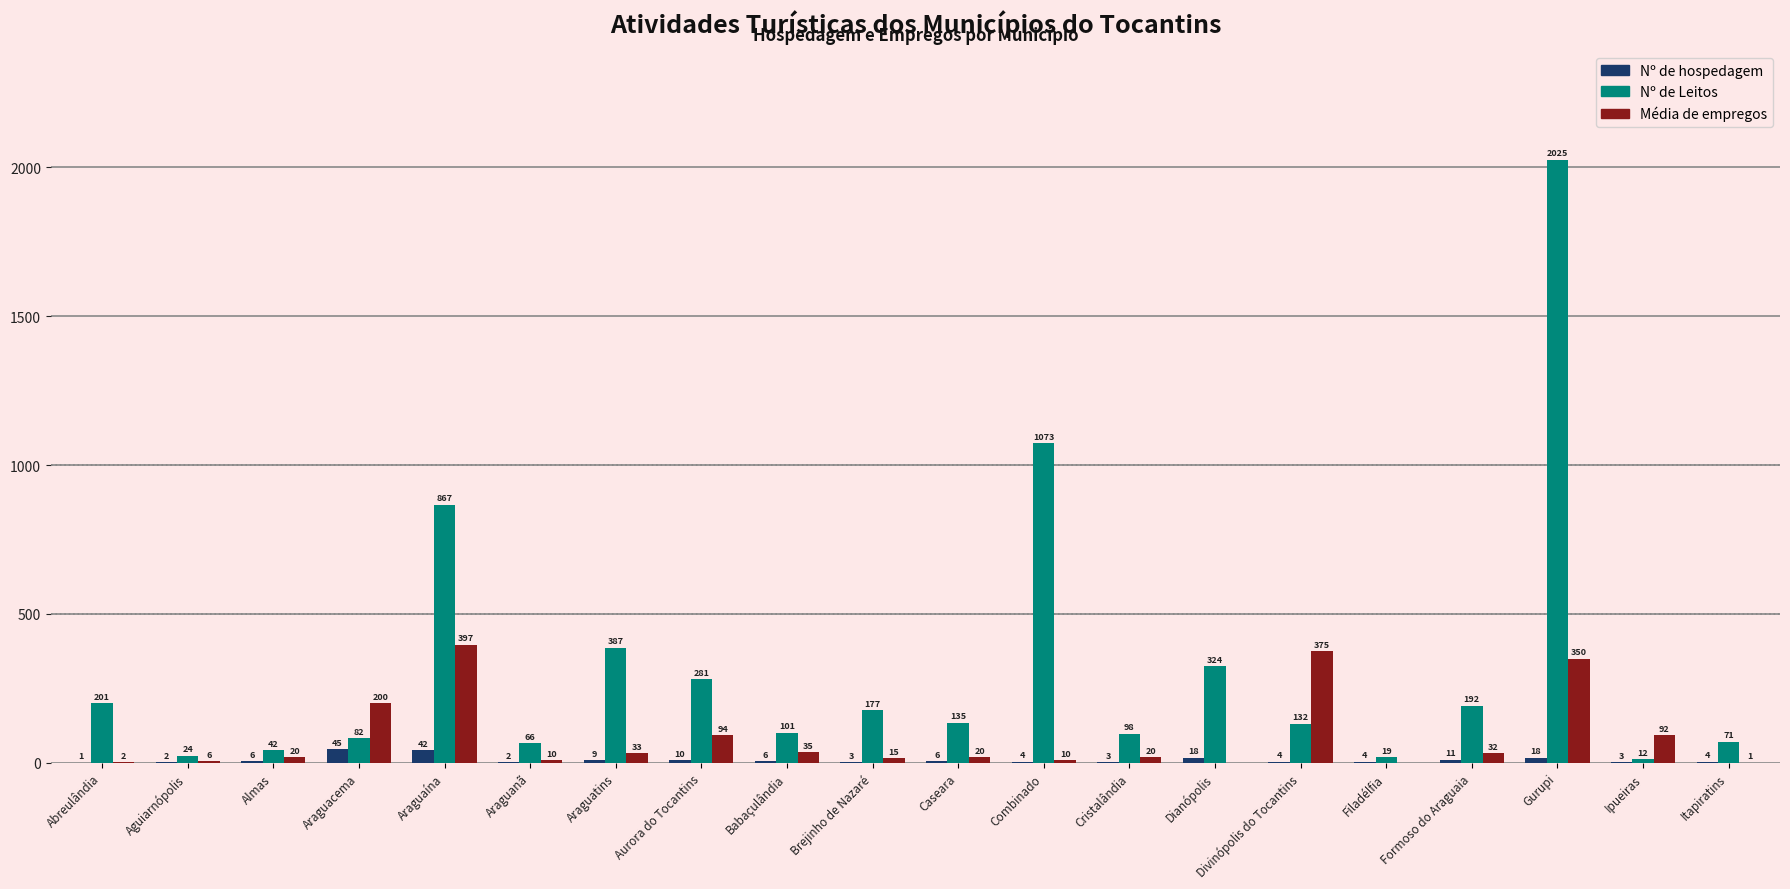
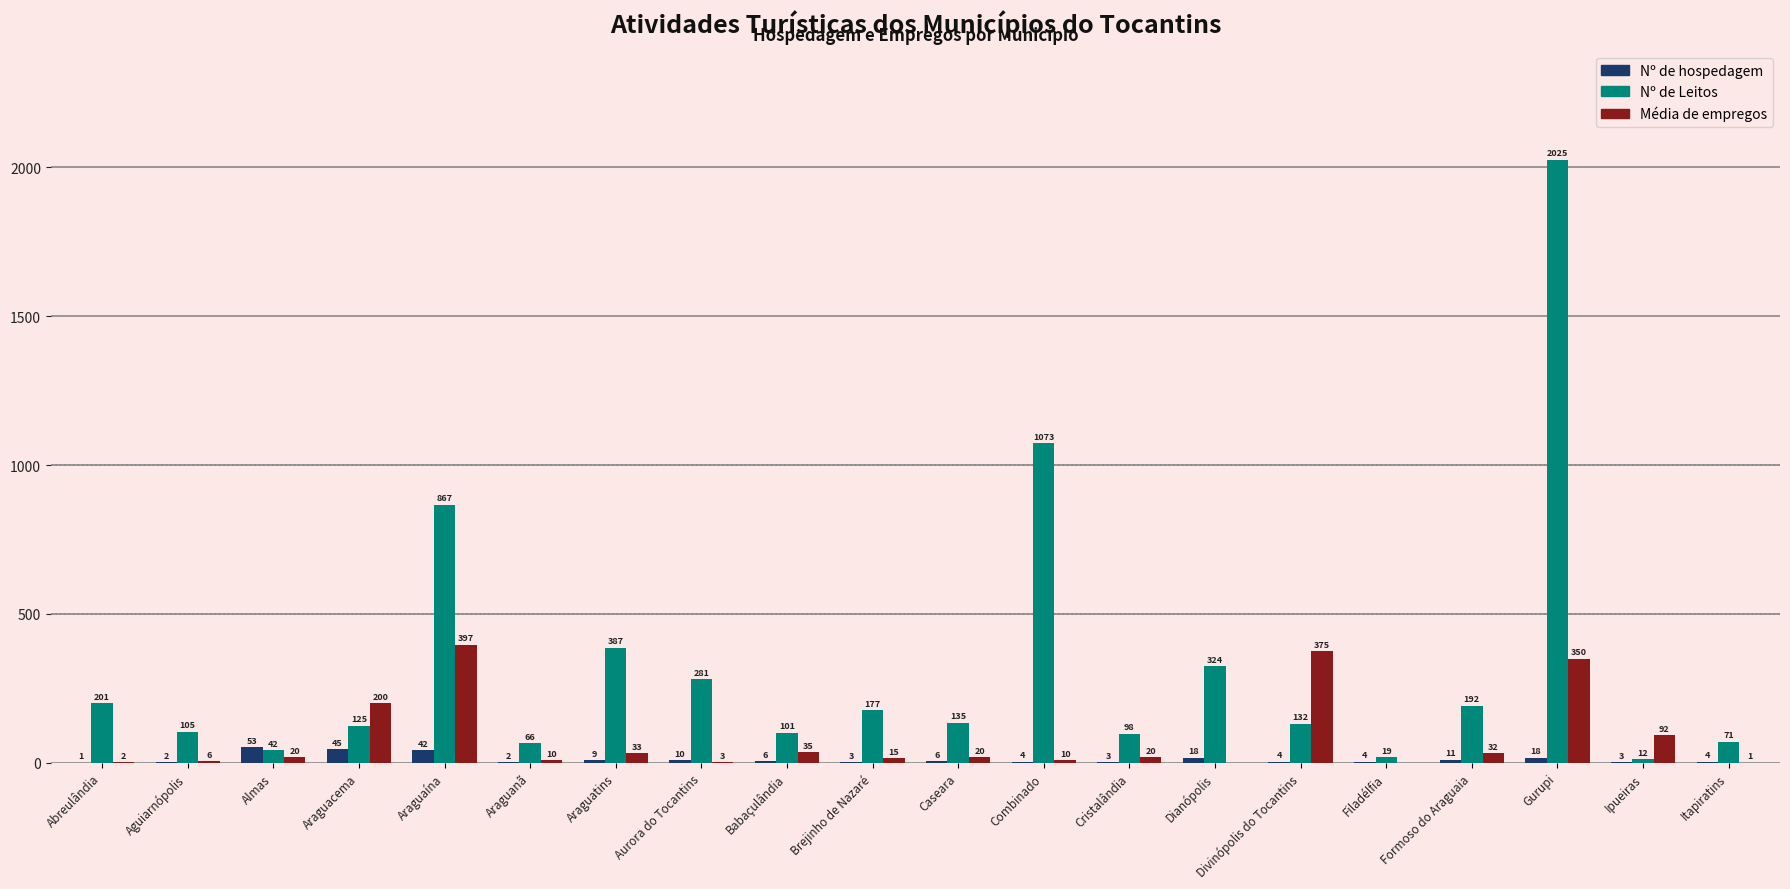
  {
    "Nº de hospedagem": {
      "Abreulândia": 1,
      "Aguiarnópolis": 2,
-     "Almas": 6,
+     "Almas": 53,
      "Araguacema": 45,
      "Araguaína": 42,
      "Araguanã": 2,
      "Araguatins": 9,
      "Aurora do Tocantins": 10,
      "Babaçulândia": 6,
      "Brejinho de Nazaré": 3,
      "Caseara": 6,
      "Combinado": 4,
      "Cristalândia": 3,
      "Dianópolis": 18,
      "Divinópolis do Tocantins": 4,
      "Filadélfia": 4,
      "Formoso do Araguaia": 11,
      "Gurupi": 18,
      "Ipueiras": 3,
      "Itapiratins": 4
    },
    "Nº de Leitos": {
      "Abreulândia": 201,
-     "Aguiarnópolis": 24,
+     "Aguiarnópolis": 105,
      "Almas": 42,
-     "Araguacema": 82,
+     "Araguacema": 125,
      "Araguaína": 867,
      "Araguanã": 66,
      "Araguatins": 387,
      "Aurora do Tocantins": 281,
      "Babaçulândia": 101,
      "Brejinho de Nazaré": 177,
      "Caseara": 135,
      "Combinado": 1073,
      "Cristalândia": 98,
      "Dianópolis": 324,
      "Divinópolis do Tocantins": 132,
      "Filadélfia": 19,
      "Formoso do Araguaia": 192,
      "Gurupi": 2025,
      "Ipueiras": 12,
      "Itapiratins": 71
    },
    "Média de empregos": {
      "Abreulândia": 2,
      "Aguiarnópolis": 6,
      "Almas": 20,
      "Araguacema": 200,
      "Araguaína": 397,
      "Araguanã": 10,
      "Araguatins": 33,
-     "Aurora do Tocantins": 94,
+     "Aurora do Tocantins": 3,
      "Babaçulândia": 35,
      "Brejinho de Nazaré": 15,
      "Caseara": 20,
      "Combinado": 10,
      "Cristalândia": 20,
      "Divinópolis do Tocantins": 375,
      "Formoso do Araguaia": 32,
      "Gurupi": 350,
      "Ipueiras": 92,
      "Itapiratins": 1
    }
  }
